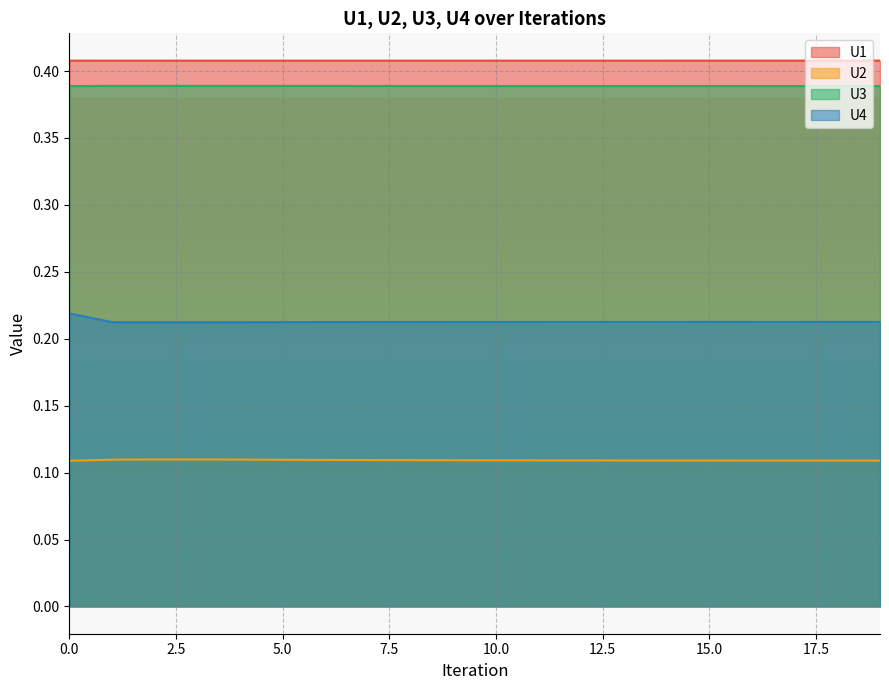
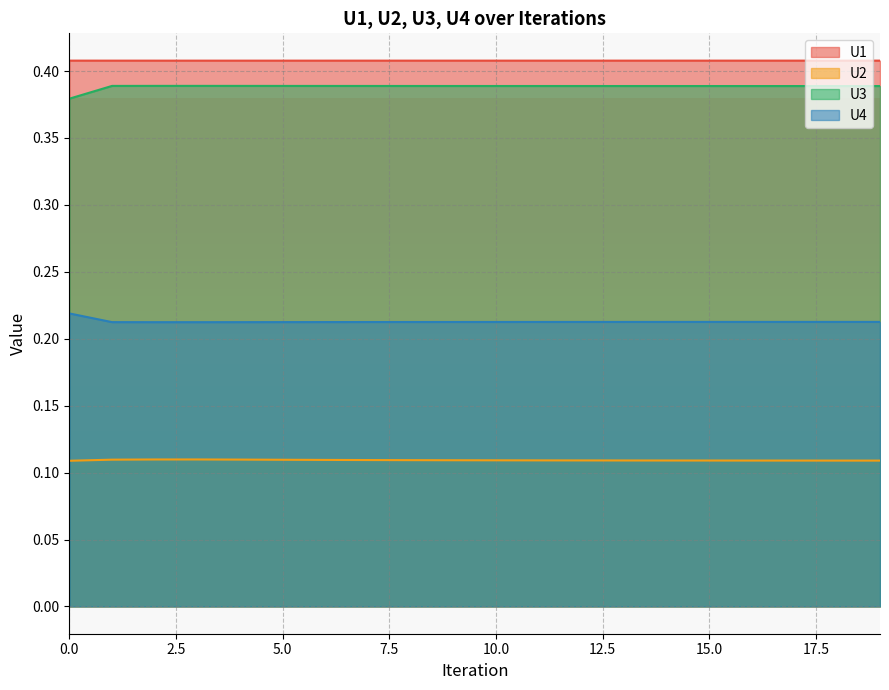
  {
    "U1": {
      "0.0": 0.408,
      "5.0": 0.408,
      "10.0": 0.408,
      "15.0": 0.408
    },
    "U2": {
      "0.0": 0.109,
      "5.0": 0.110,
      "10.0": 0.109,
      "15.0": 0.109
    },
    "U3": {
-     "0.0": 0.389,
+     "0.0": 0.379,
      "5.0": 0.389,
      "10.0": 0.389,
      "15.0": 0.389
    },
    "U4": {
      "0.0": 0.219,
      "5.0": 0.212,
      "10.0": 0.213,
      "15.0": 0.213
    }
  }
